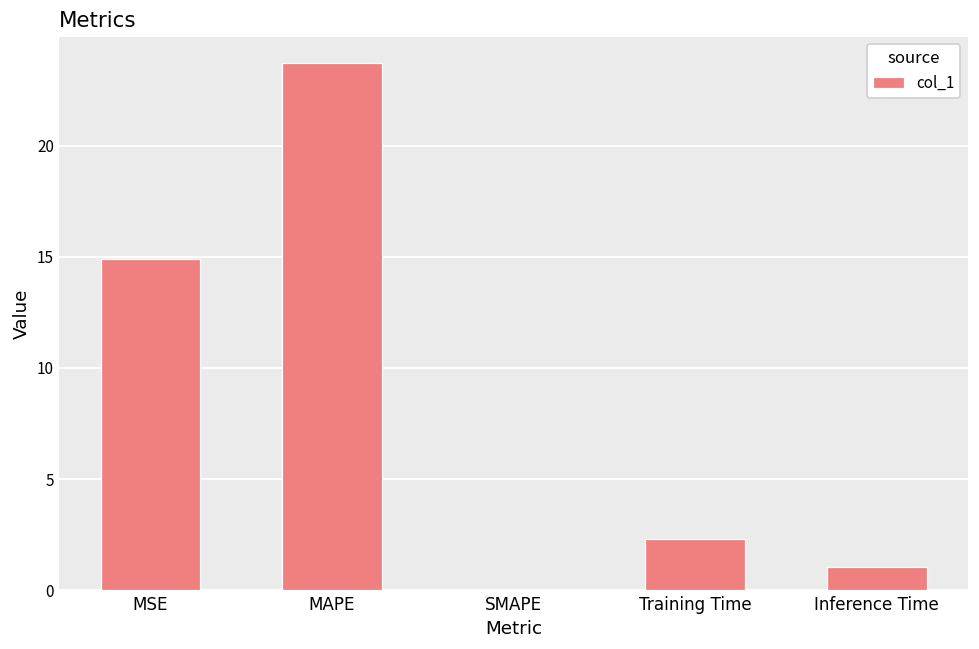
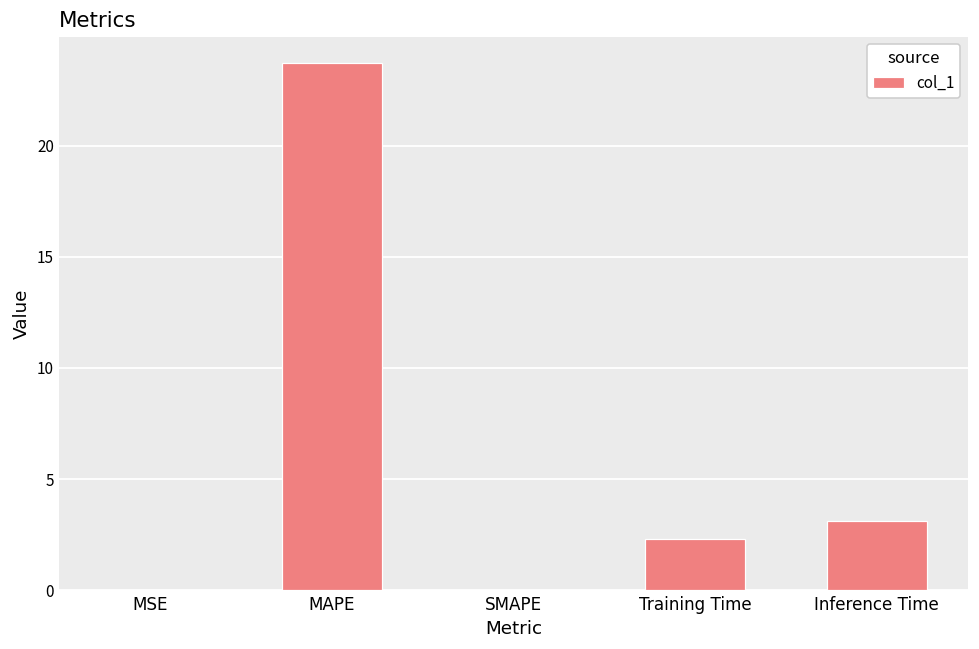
  {
-   "MSE": 14.9,
+   "MSE": 0.0,
    "MAPE": 23.7,
    "SMAPE": 0.0,
    "Training Time": 2.3,
-   "Inference Time": 1.0
+   "Inference Time": 3.1
  }
